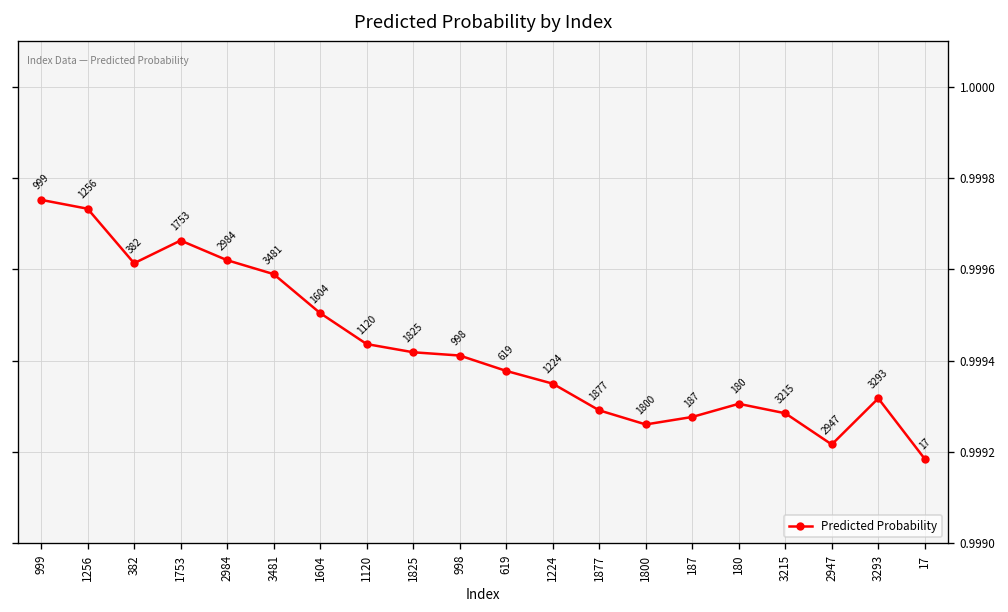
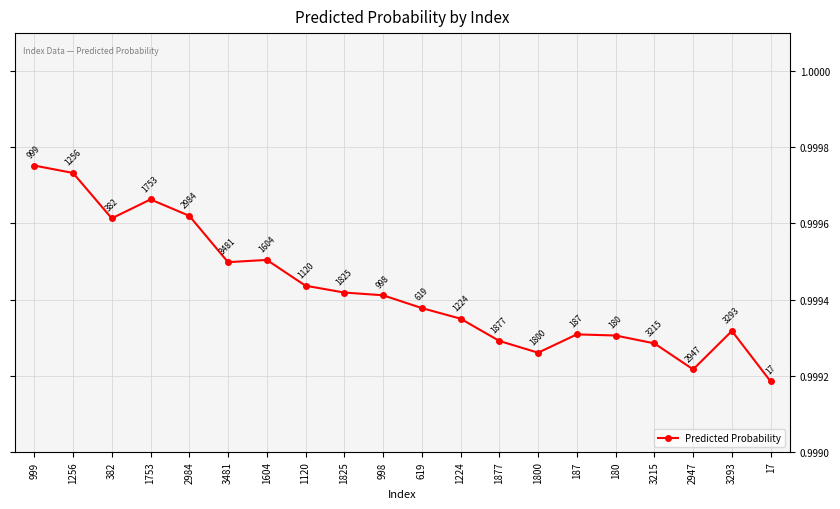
  {
-   "3481": 0.99959,
-   "187": 0.99928
+   "3481": 0.99950,
+   "187": 0.99931
  }
